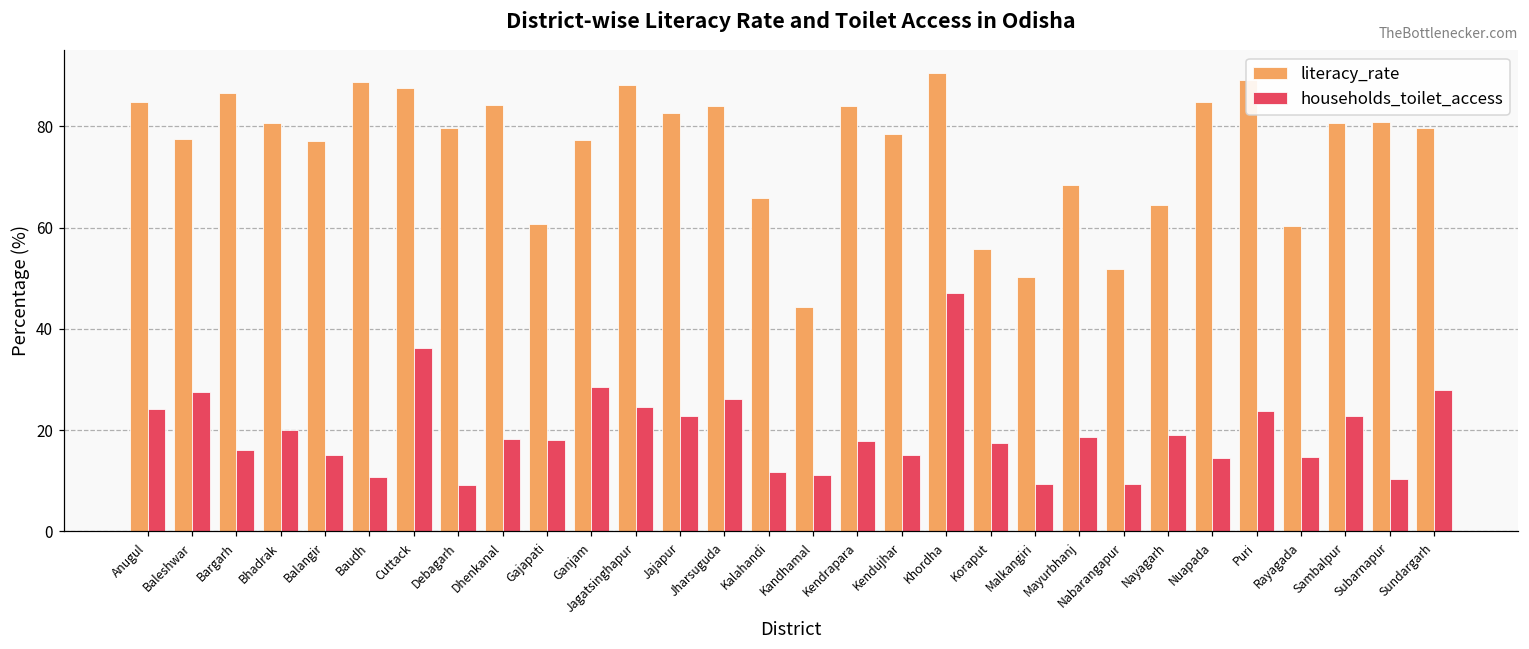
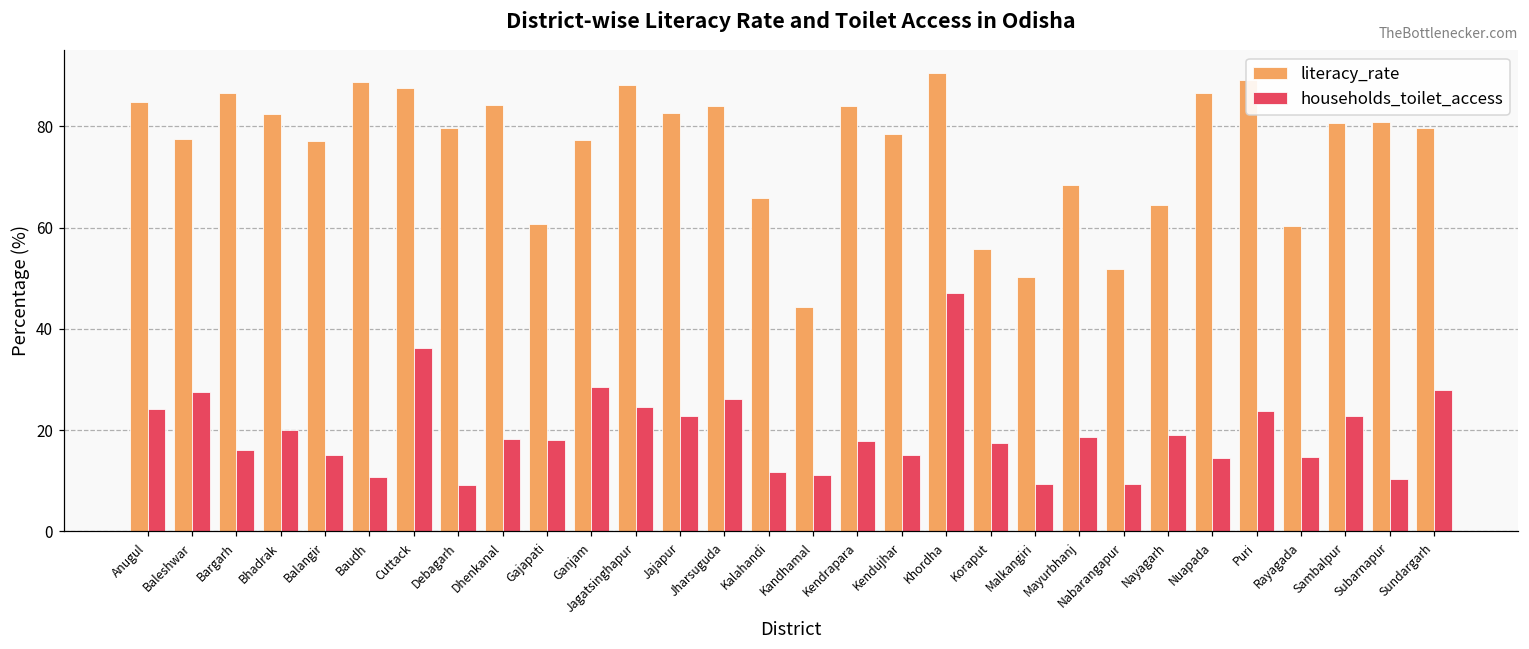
  {
    "literacy_rate": {
      "Anugul": 85,
      "Baleshwar": 78,
      "Bargarh": 87,
-     "Bhadrak": 81,
+     "Bhadrak": 83,
      "Balangir": 77,
      "Baudh": 89,
      "Cuttack": 88,
      "Debagarh": 80,
      "Dhenkanal": 84,
      "Gajapati": 61,
      "Ganjam": 77,
      "Jagatsinghapur": 88,
      "Jajapur": 83,
      "Jharsuguda": 84,
      "Kalahandi": 66,
      "Kandhamal": 44,
      "Kendrapara": 84,
      "Kendujhar": 79,
      "Khordha": 91,
      "Koraput": 56,
      "Malkangiri": 50,
      "Mayurbhanj": 69,
      "Nabarangapur": 52,
      "Nayagarh": 64,
-     "Nuapada": 85,
+     "Nuapada": 87,
      "Rayagada": 60,
      "Sambalpur": 81,
      "Subarnapur": 81,
      "Sundargarh": 80
    },
    "households_toilet_access": {
      "Anugul": 24,
      "Baleshwar": 28,
      "Bargarh": 16,
      "Bhadrak": 20,
      "Balangir": 15,
      "Baudh": 11,
      "Cuttack": 36,
      "Debagarh": 9,
      "Dhenkanal": 18,
      "Gajapati": 18,
      "Ganjam": 29,
      "Jagatsinghapur": 25,
      "Jajapur": 23,
      "Jharsuguda": 26,
      "Kalahandi": 12,
      "Kandhamal": 11,
      "Kendrapara": 18,
      "Kendujhar": 15,
      "Khordha": 47,
      "Koraput": 17,
      "Malkangiri": 9,
      "Mayurbhanj": 19,
      "Nabarangapur": 9,
      "Nayagarh": 19,
      "Nuapada": 15,
      "Puri": 24,
      "Rayagada": 15,
      "Sambalpur": 23,
      "Subarnapur": 10,
      "Sundargarh": 28
    }
  }
